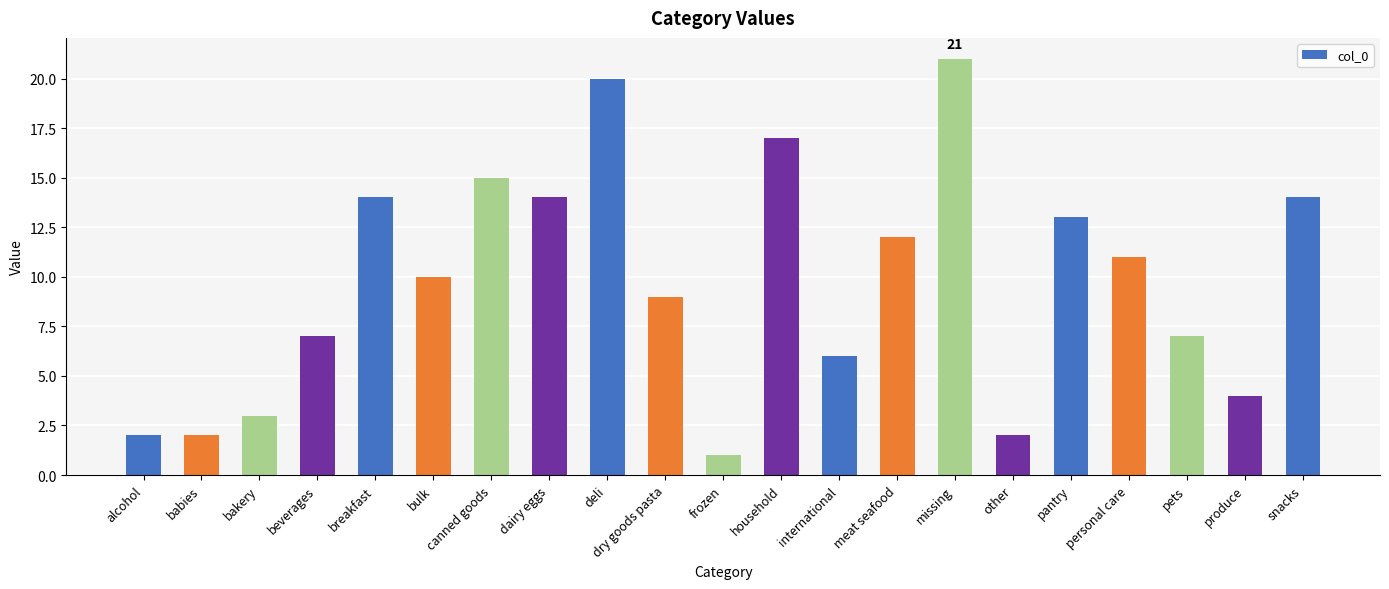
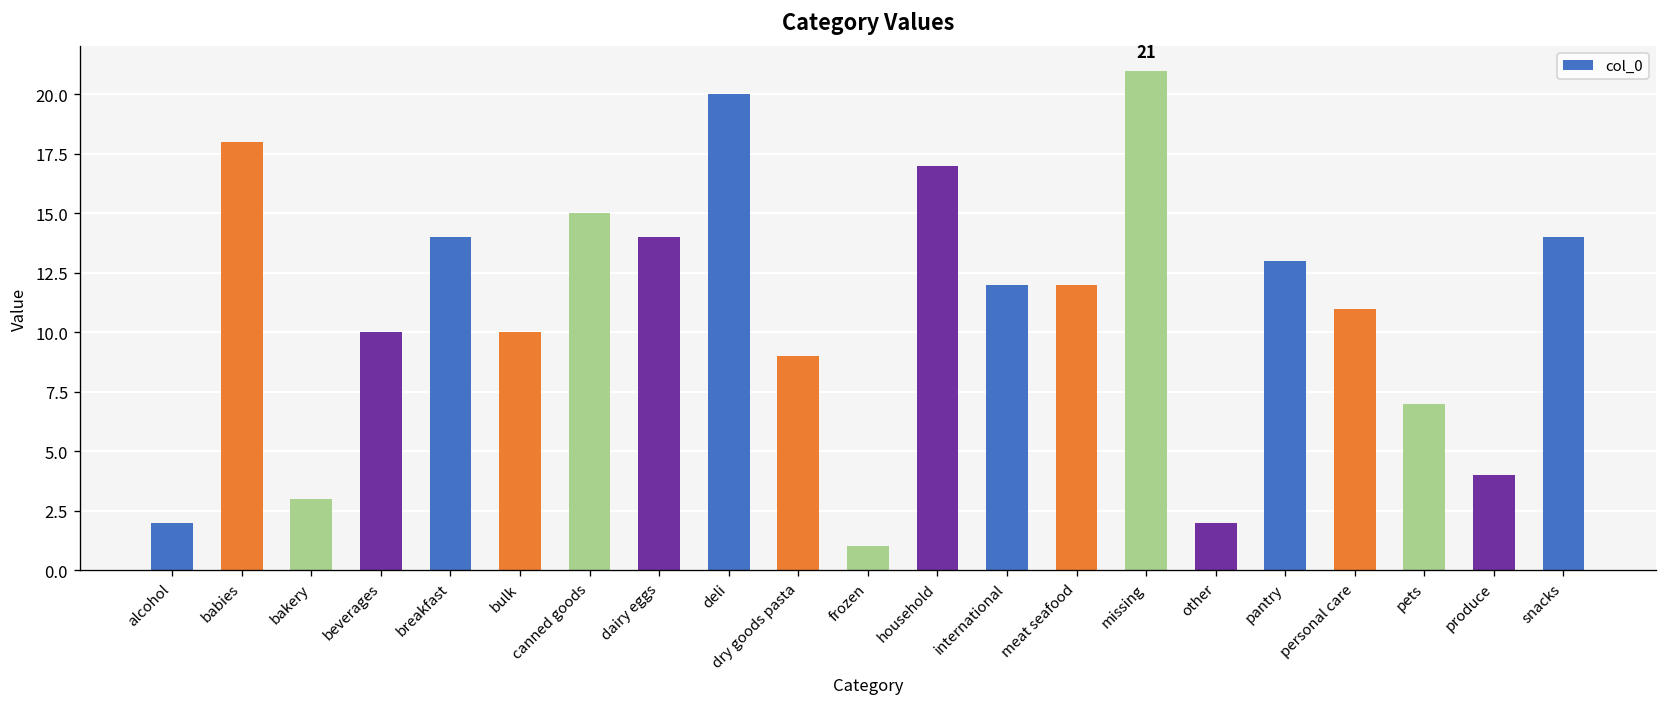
  {
    "alcohol": 2,
-   "babies": 2,
+   "babies": 18,
    "bakery": 3,
-   "beverages": 7,
+   "beverages": 10,
    "breakfast": 14,
    "bulk": 10,
    "canned goods": 15,
    "dairy eggs": 14,
    "deli": 20,
    "dry goods pasta": 9,
    "frozen": 1,
    "household": 17,
-   "international": 6,
+   "international": 12,
    "meat seafood": 12,
    "other": 2,
    "pantry": 13,
    "personal care": 11,
    "pets": 7,
    "produce": 4,
    "snacks": 14
  }
